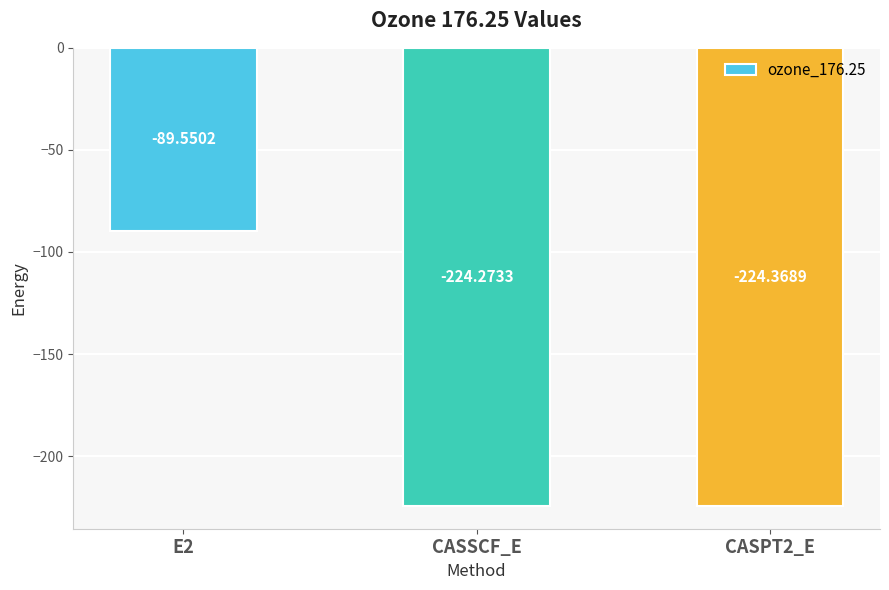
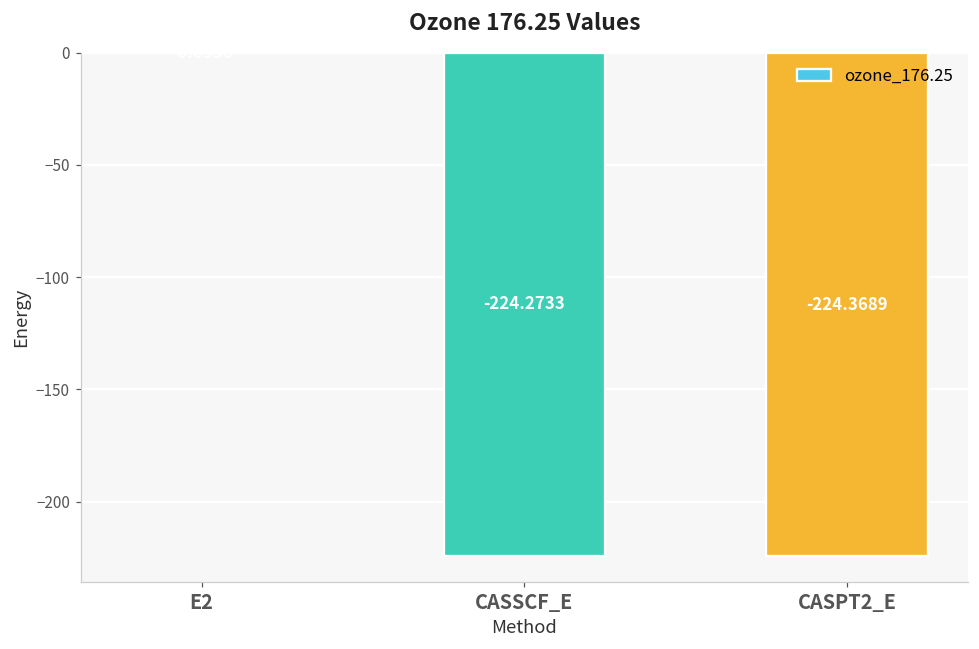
  {
-   "E2": -90
+   "E2": 0
  }
